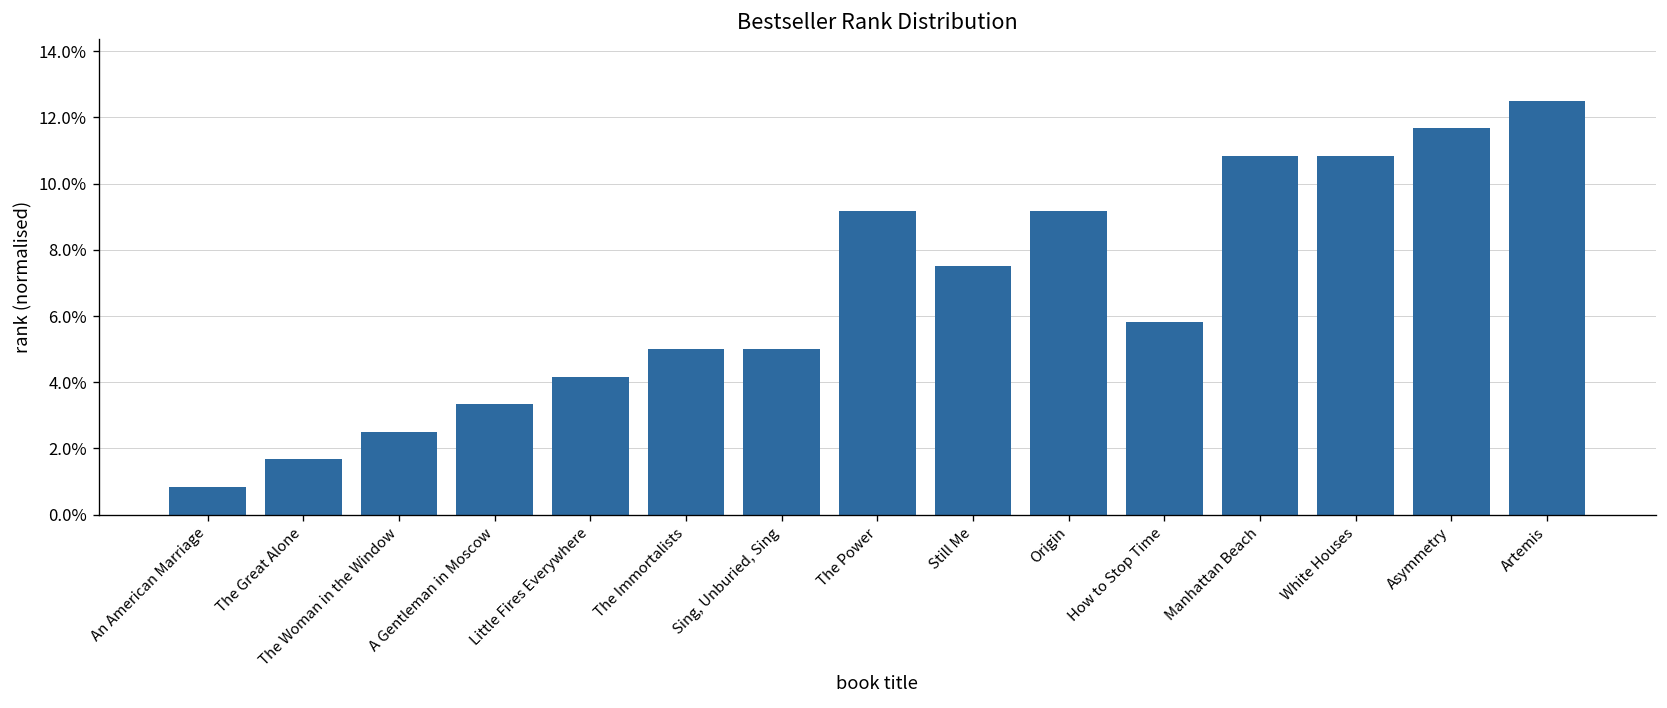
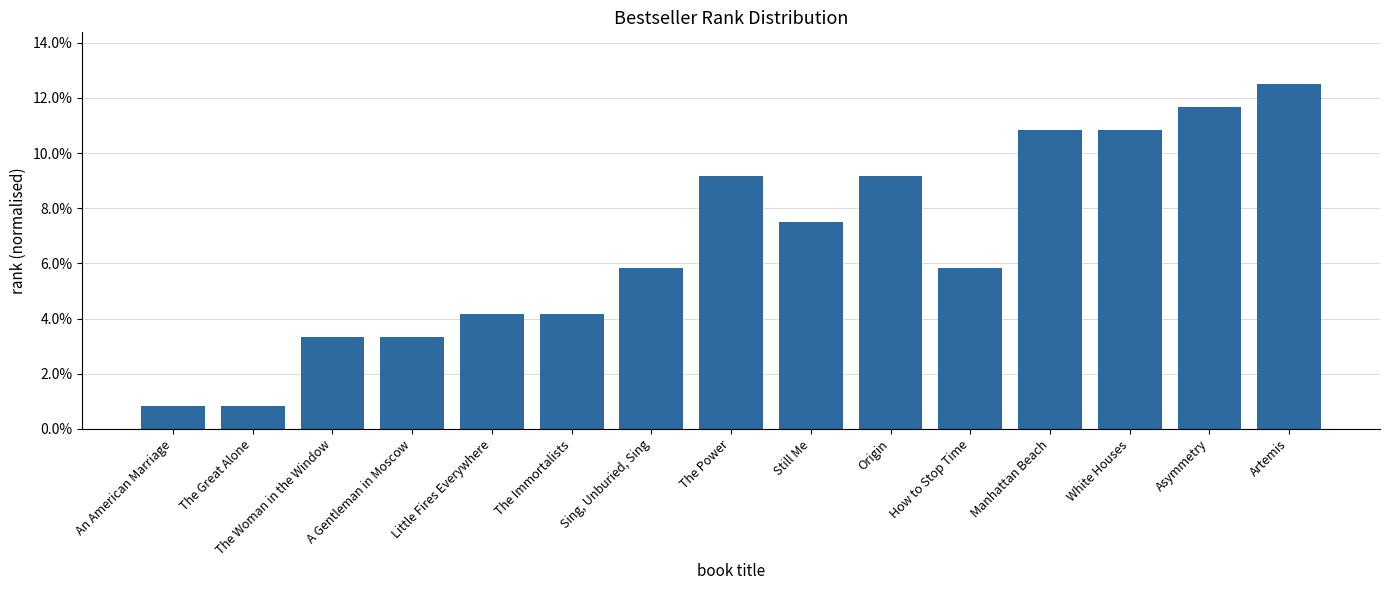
  {
    "An American Marriage": "0.8%",
-   "The Great Alone": "1.7%",
-   "The Woman in the Window": "2.5%",
+   "The Great Alone": "0.8%",
+   "The Woman in the Window": "3.3%",
    "A Gentleman in Moscow": "3.3%",
    "Little Fires Everywhere": "4.2%",
-   "The Immortalists": "5.0%",
-   "Sing, Unburied, Sing": "5.0%",
+   "The Immortalists": "4.2%",
+   "Sing, Unburied, Sing": "5.8%",
    "The Power": "9.2%",
    "Still Me": "7.5%",
    "Origin": "9.2%",
    "How to Stop Time": "5.8%",
    "Manhattan Beach": "10.8%",
    "White Houses": "10.8%",
    "Asymmetry": "11.7%",
    "Artemis": "12.5%"
  }
